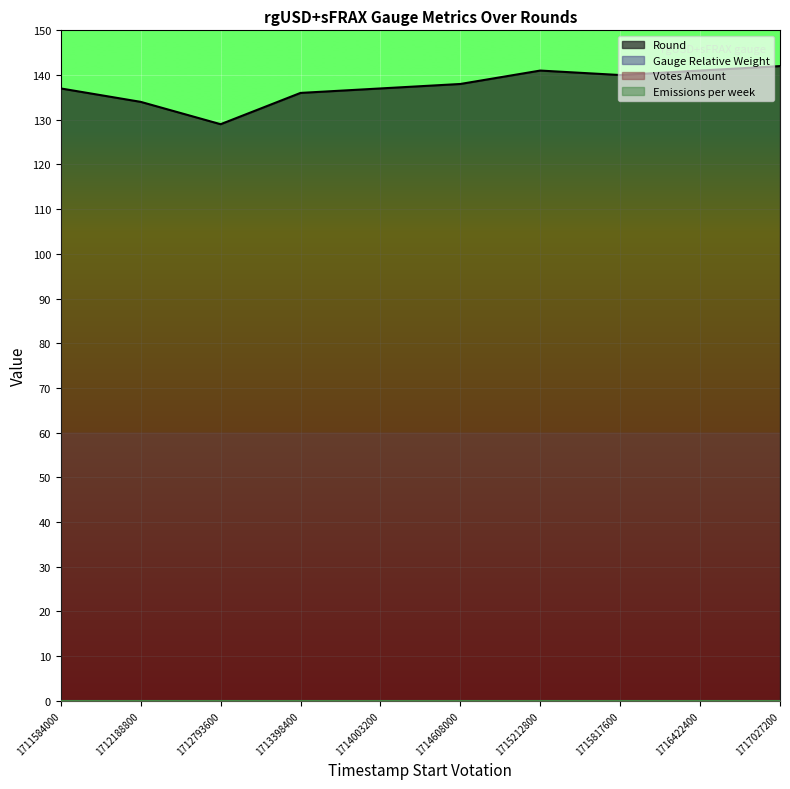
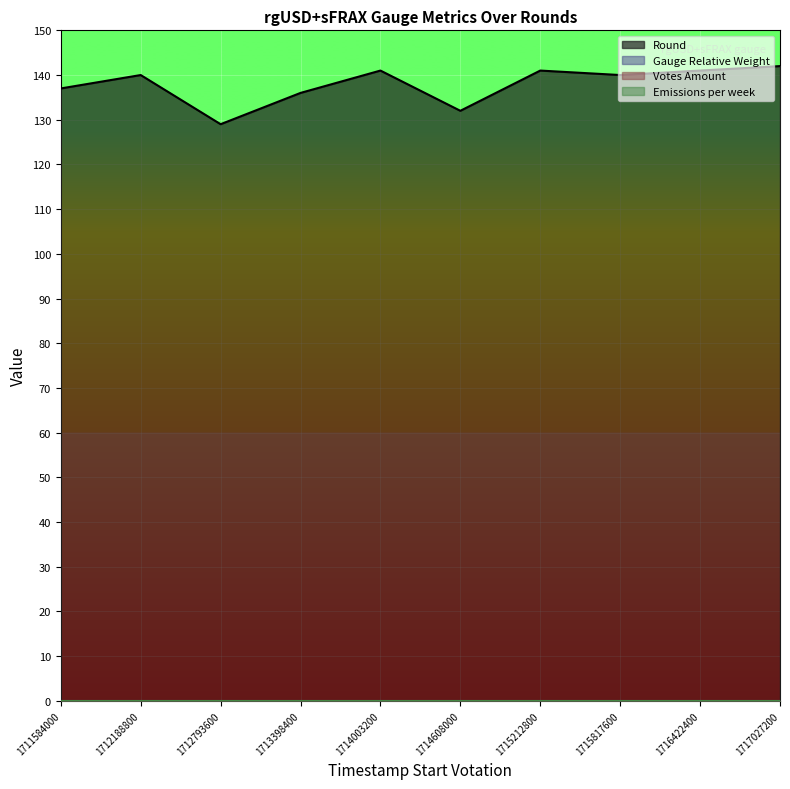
  {
    "Round": {
      "1711584000": 137,
-     "1712188800": 134,
+     "1712188800": 140,
      "1712793600": 129,
      "1713398400": 136,
-     "1714003200": 137,
-     "1714608000": 138,
+     "1714003200": 141,
+     "1714608000": 132,
      "1715212800": 141,
      "1717027200": 142
    },
    "Emissions per week": {
      "1711584000": 0,
      "1712188800": 0,
      "1712793600": 0,
      "1713398400": 0,
      "1714003200": 0,
      "1714608000": 0,
      "1715212800": 0,
      "1715817600": 0,
      "1716422400": 0,
      "1717027200": 0
    }
  }
